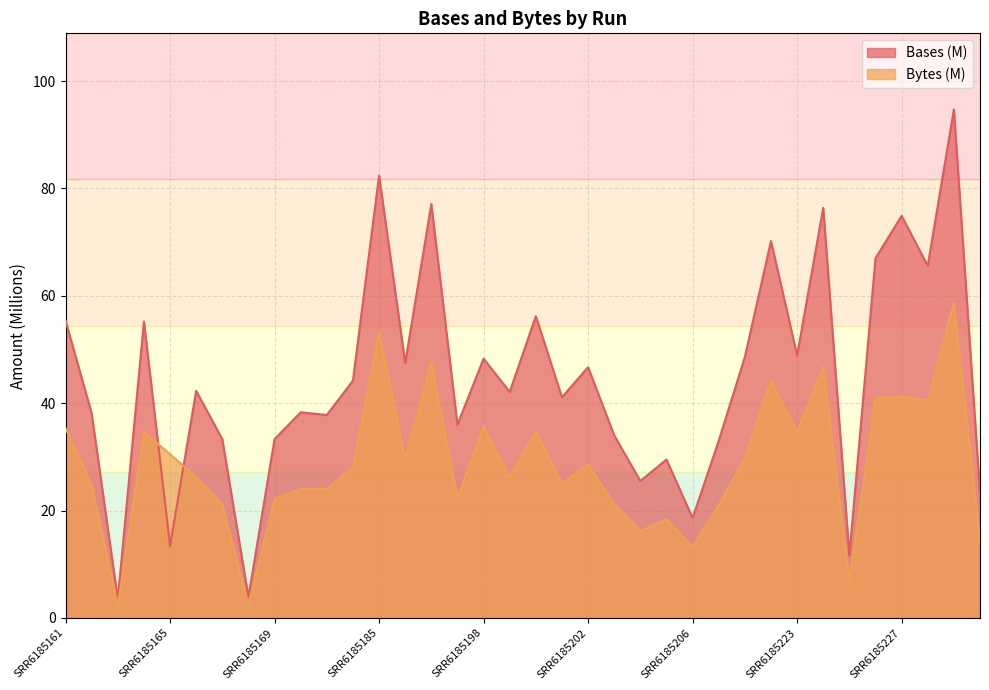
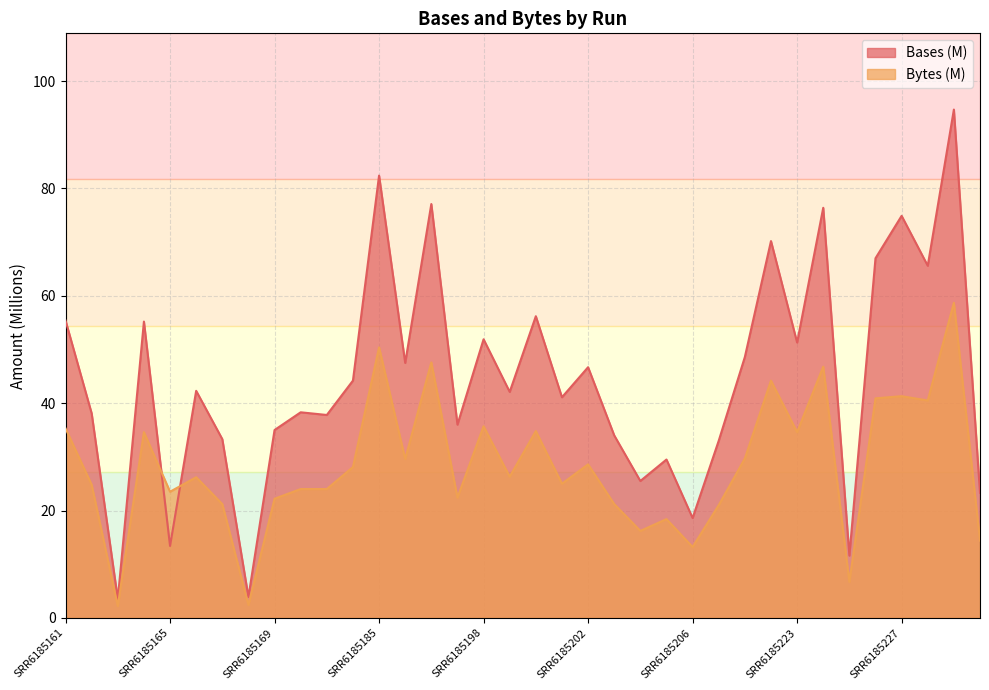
  {
    "Bases (M)": {
      "SRR6185161": 55,
      "SRR6185165": 13,
-     "SRR6185169": 33,
+     "SRR6185169": 35,
      "SRR6185185": 82,
-     "SRR6185198": 48,
+     "SRR6185198": 52,
      "SRR6185202": 47,
      "SRR6185206": 19,
-     "SRR6185223": 49,
+     "SRR6185223": 51,
      "SRR6185227": 75
    },
    "Bytes (M)": {
      "SRR6185161": 35,
-     "SRR6185165": 31,
+     "SRR6185165": 24,
      "SRR6185169": 22,
-     "SRR6185185": 53,
+     "SRR6185185": 50,
      "SRR6185198": 36,
      "SRR6185202": 29,
      "SRR6185206": 13,
      "SRR6185223": 35,
      "SRR6185227": 41
    }
  }
